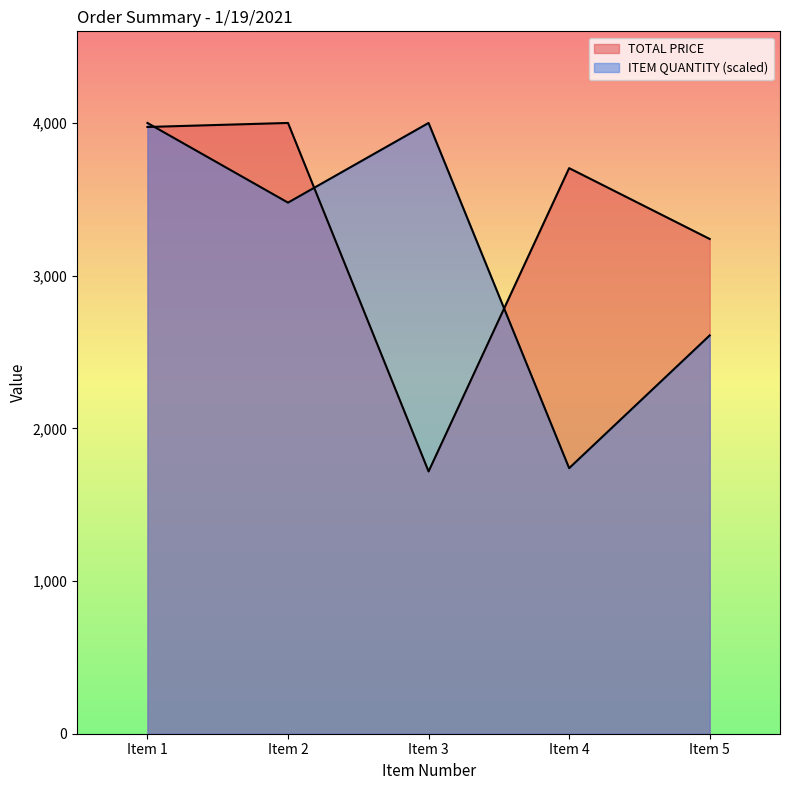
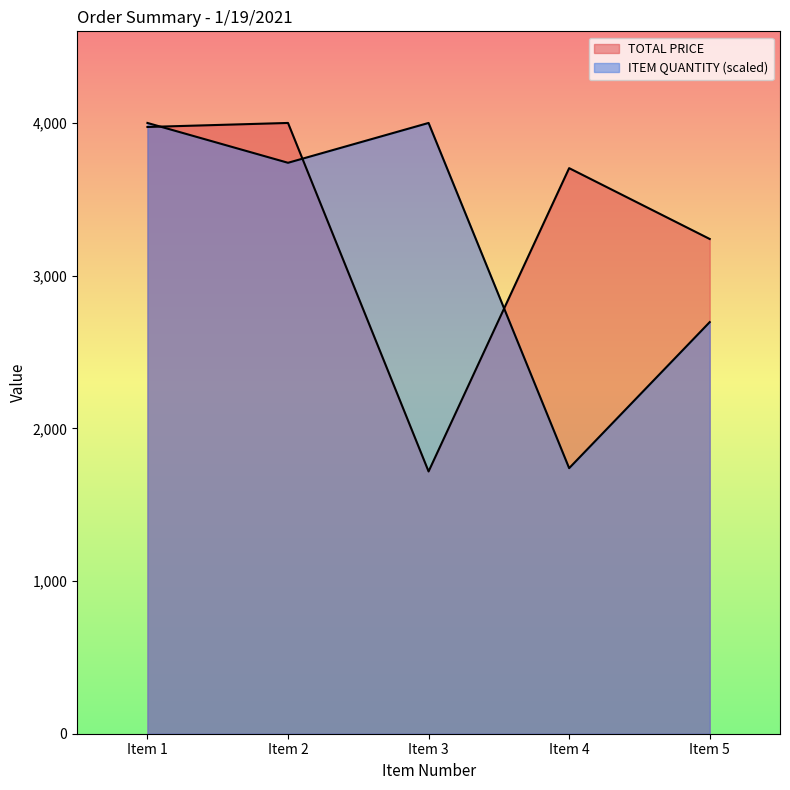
  {
    "TOTAL PRICE": {
      "Item 1": "3,970",
      "Item 2": "4,000",
      "Item 3": "1,720",
      "Item 4": "3,700",
      "Item 5": "3,240"
    },
    "ITEM QUANTITY (scaled)": {
      "Item 1": "4,000",
-     "Item 2": "3,480",
+     "Item 2": "3,740",
      "Item 3": "4,000",
      "Item 4": "1,740",
-     "Item 5": "2,610"
+     "Item 5": "2,700"
    }
  }
